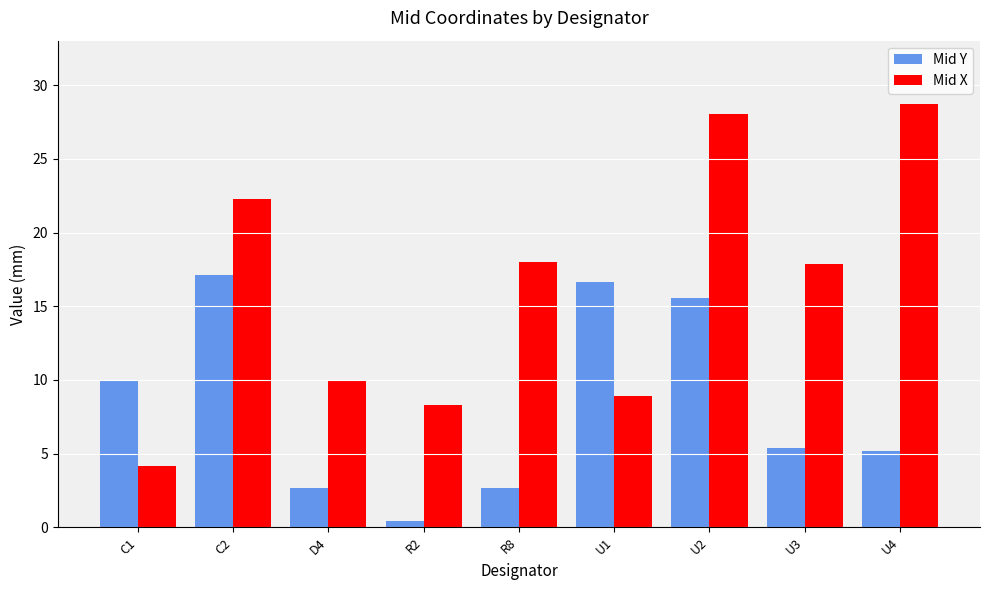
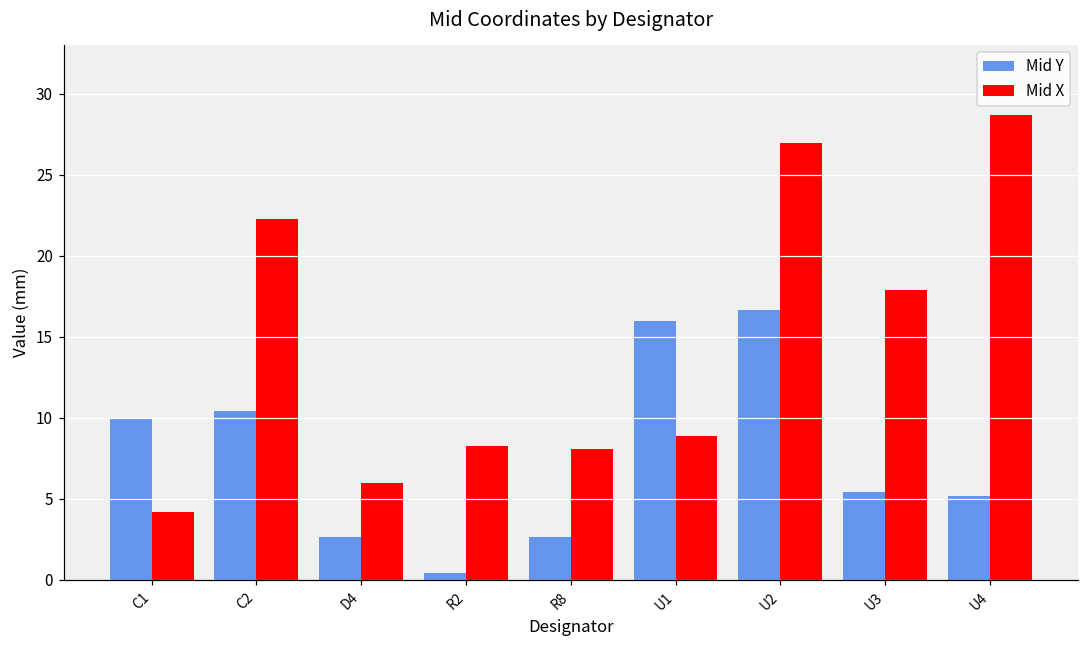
  {
    "Mid Y": {
      "C1": 10.0,
-     "C2": 17.2,
+     "C2": 10.4,
      "D4": 2.6,
      "R2": 0.4,
      "R8": 2.7,
-     "U1": 16.6,
-     "U2": 15.6,
+     "U1": 16.0,
+     "U2": 16.6,
      "U3": 5.4,
      "U4": 5.2
    },
    "Mid X": {
      "C1": 4.2,
      "C2": 22.3,
-     "D4": 10.0,
+     "D4": 6.0,
      "R2": 8.3,
-     "R8": 18.0,
+     "R8": 8.1,
      "U1": 8.9,
-     "U2": 28.1,
+     "U2": 27.0,
      "U3": 17.9,
      "U4": 28.7
    }
  }
